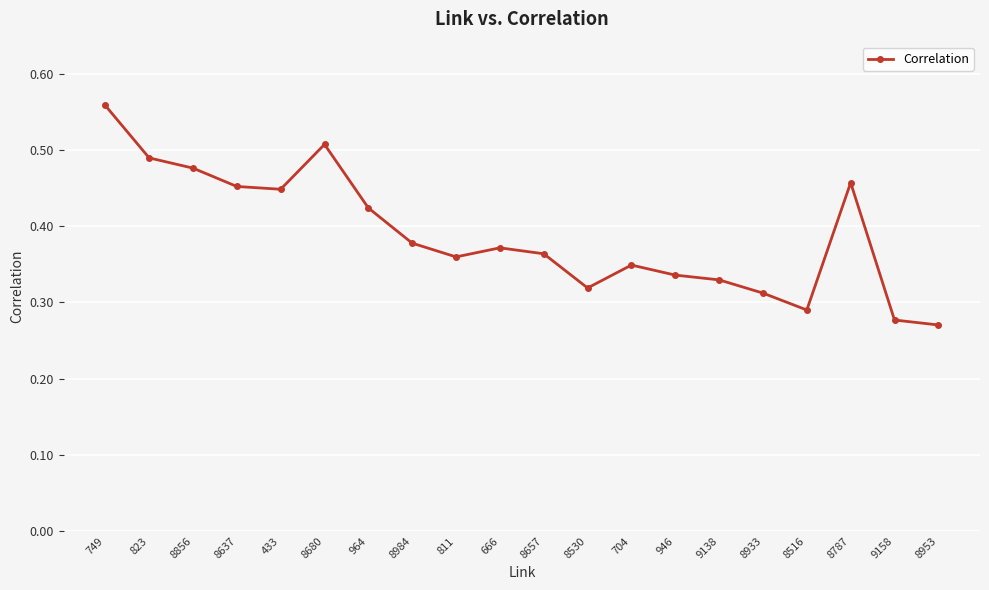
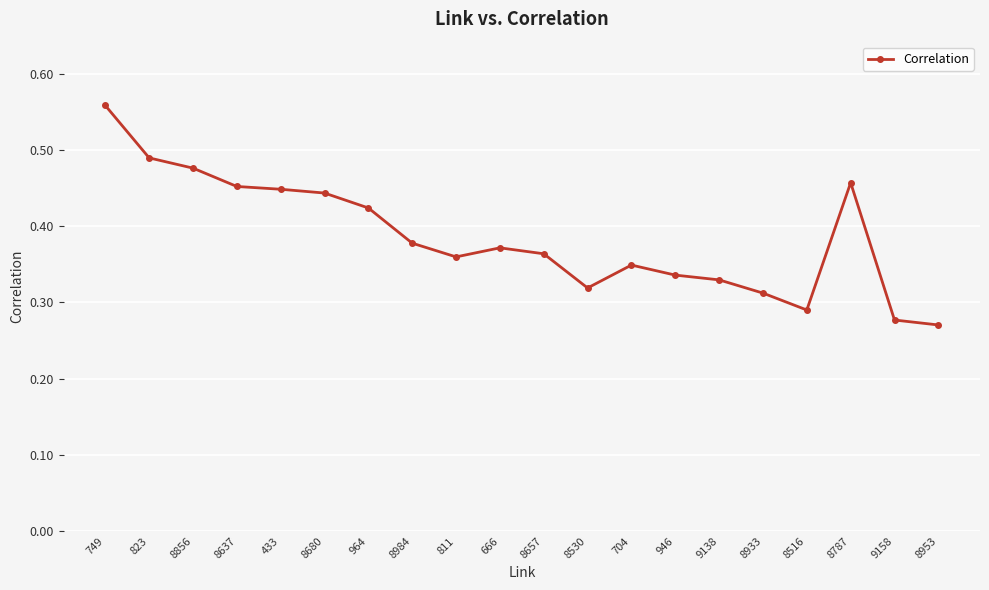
  {
    "749": 0.56,
    "823": 0.49,
    "8856": 0.48,
    "8637": 0.45,
    "433": 0.45,
-   "8680": 0.51,
+   "8680": 0.44,
    "964": 0.42,
    "8984": 0.38,
    "811": 0.36,
    "666": 0.37,
    "8657": 0.36,
    "8530": 0.32,
    "704": 0.35,
    "946": 0.34,
    "9138": 0.33,
    "8933": 0.31,
    "8516": 0.29,
    "8787": 0.46,
    "9158": 0.28,
    "8953": 0.27
  }
